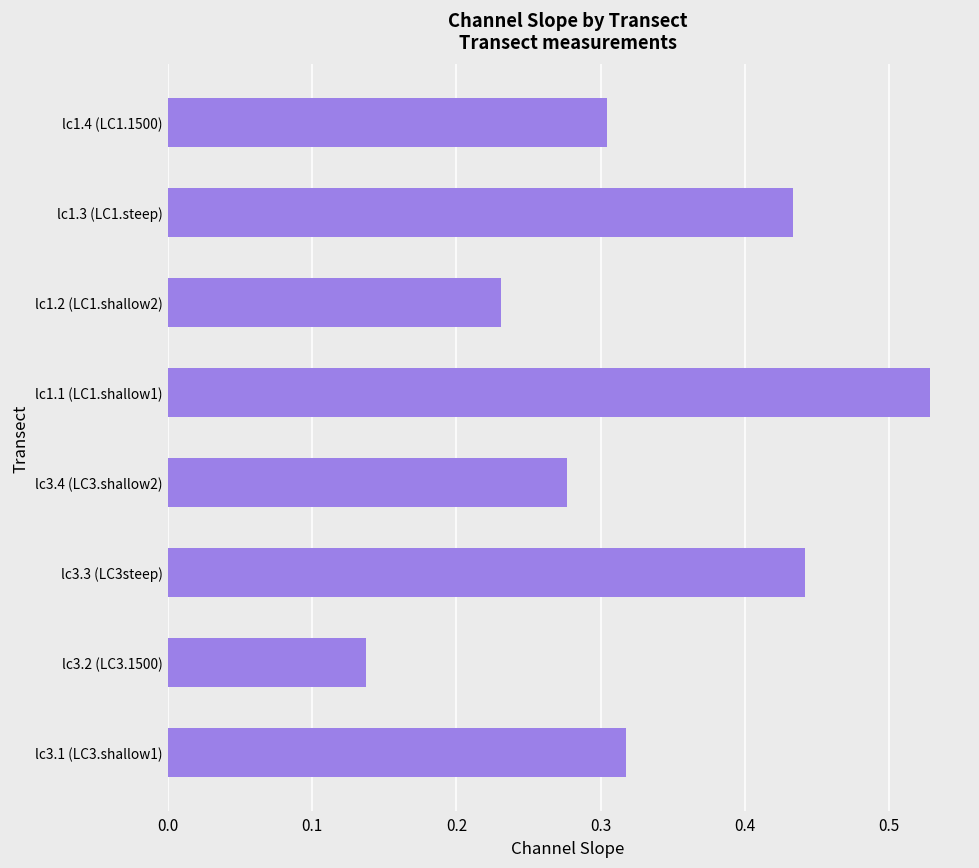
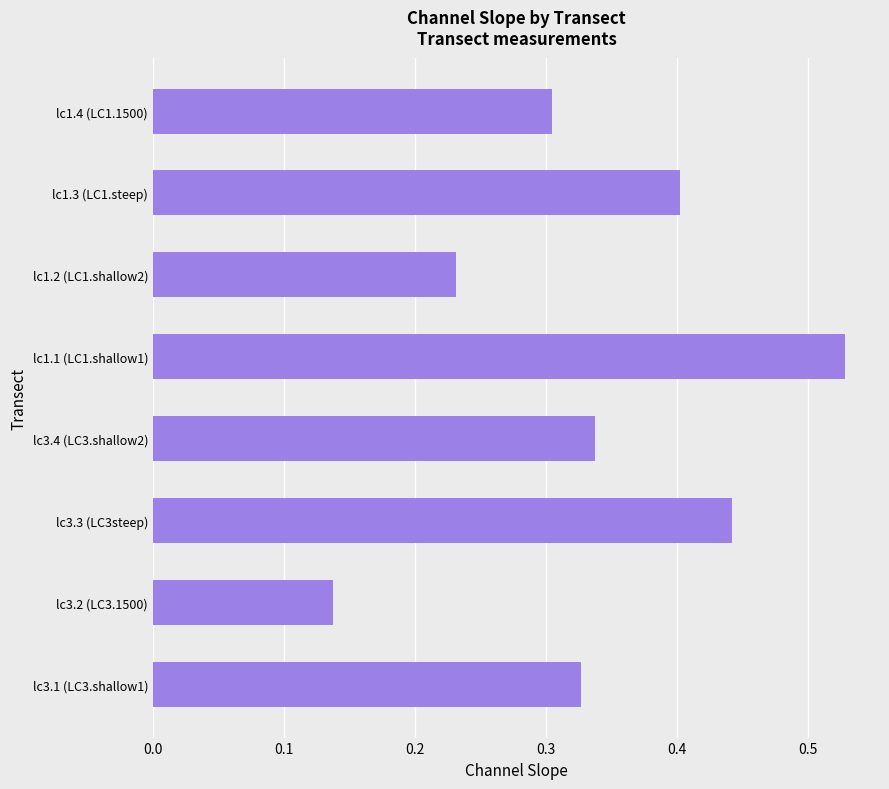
  {
    "lc1.4 (LC1.1500)": 0.305,
-   "lc1.3 (LC1.steep)": 0.433,
+   "lc1.3 (LC1.steep)": 0.402,
    "lc1.2 (LC1.shallow2)": 0.231,
    "lc1.1 (LC1.shallow1)": 0.528,
-   "lc3.4 (LC3.shallow2)": 0.277,
+   "lc3.4 (LC3.shallow2)": 0.337,
    "lc3.3 (LC3steep)": 0.442,
    "lc3.2 (LC3.1500)": 0.137,
-   "lc3.1 (LC3.shallow1)": 0.318
+   "lc3.1 (LC3.shallow1)": 0.327
  }
